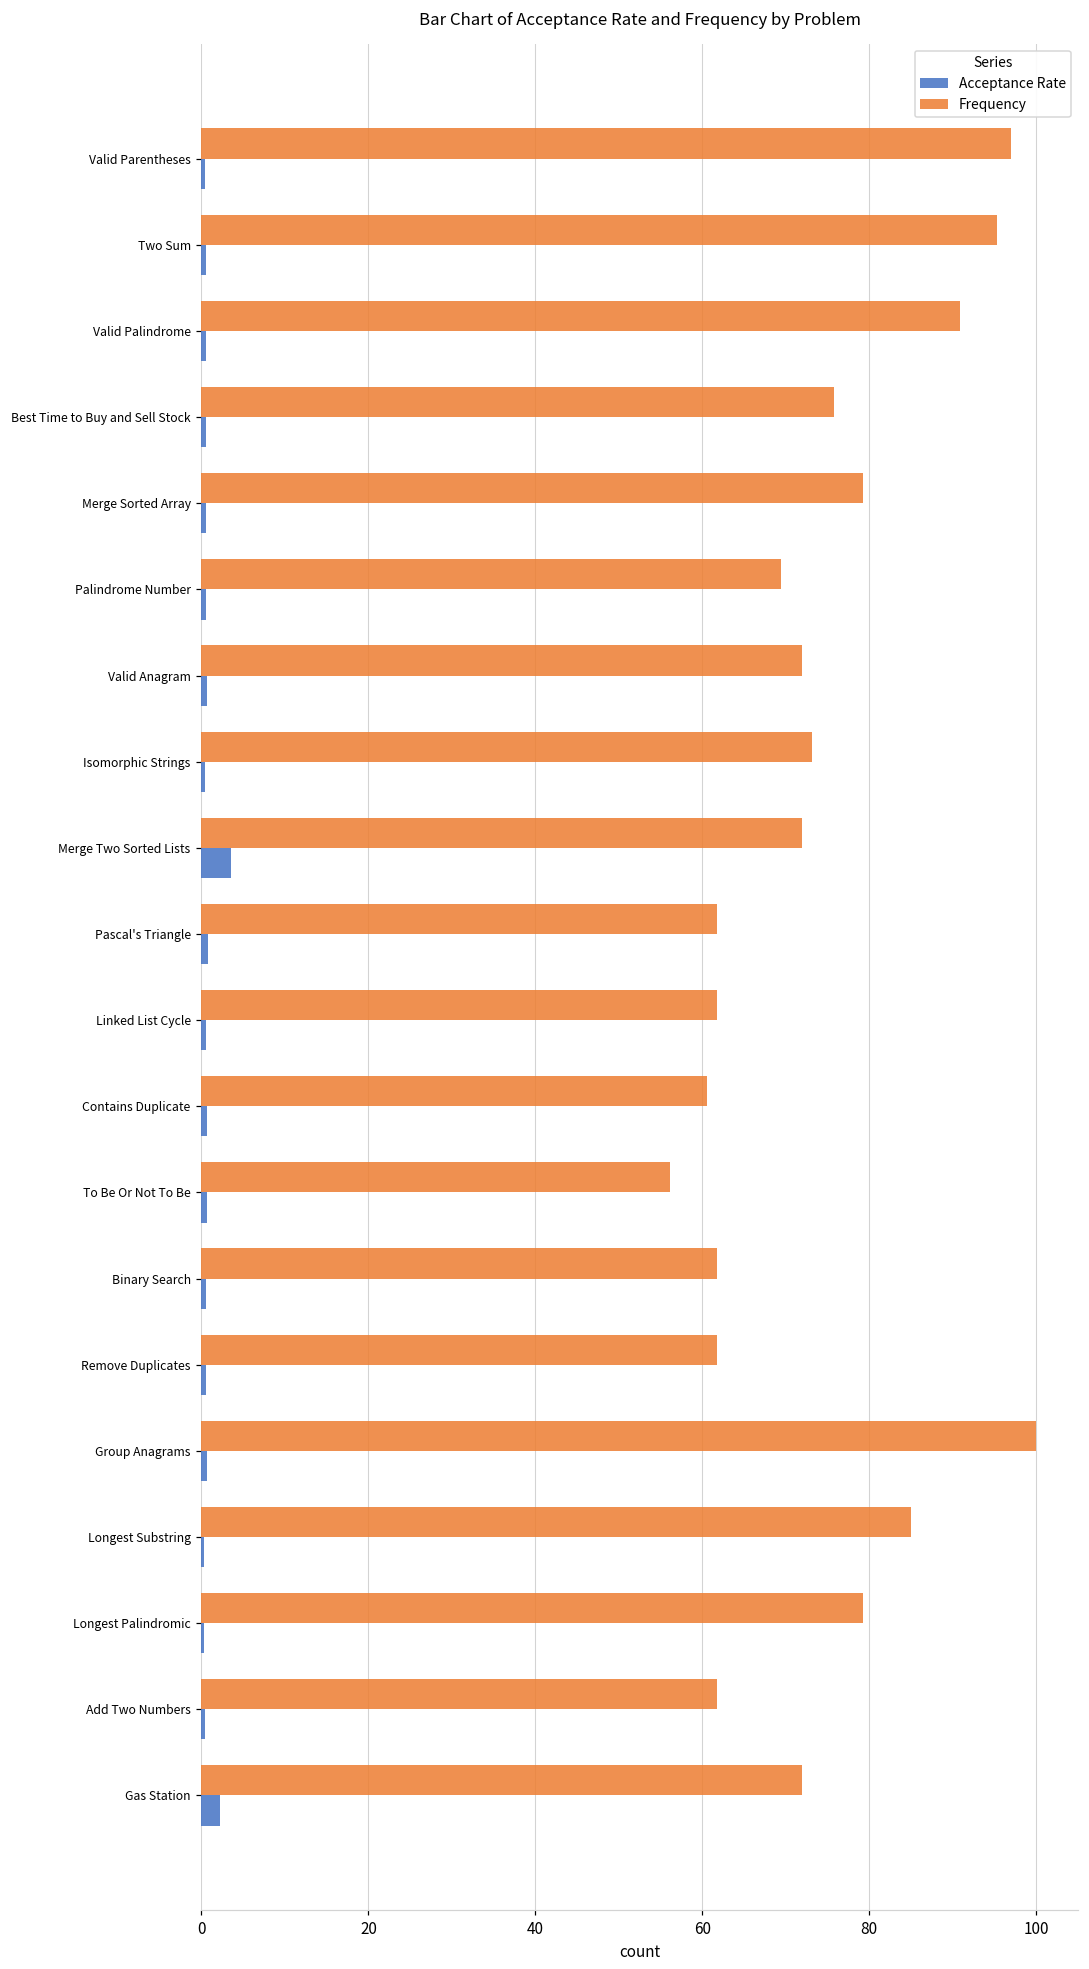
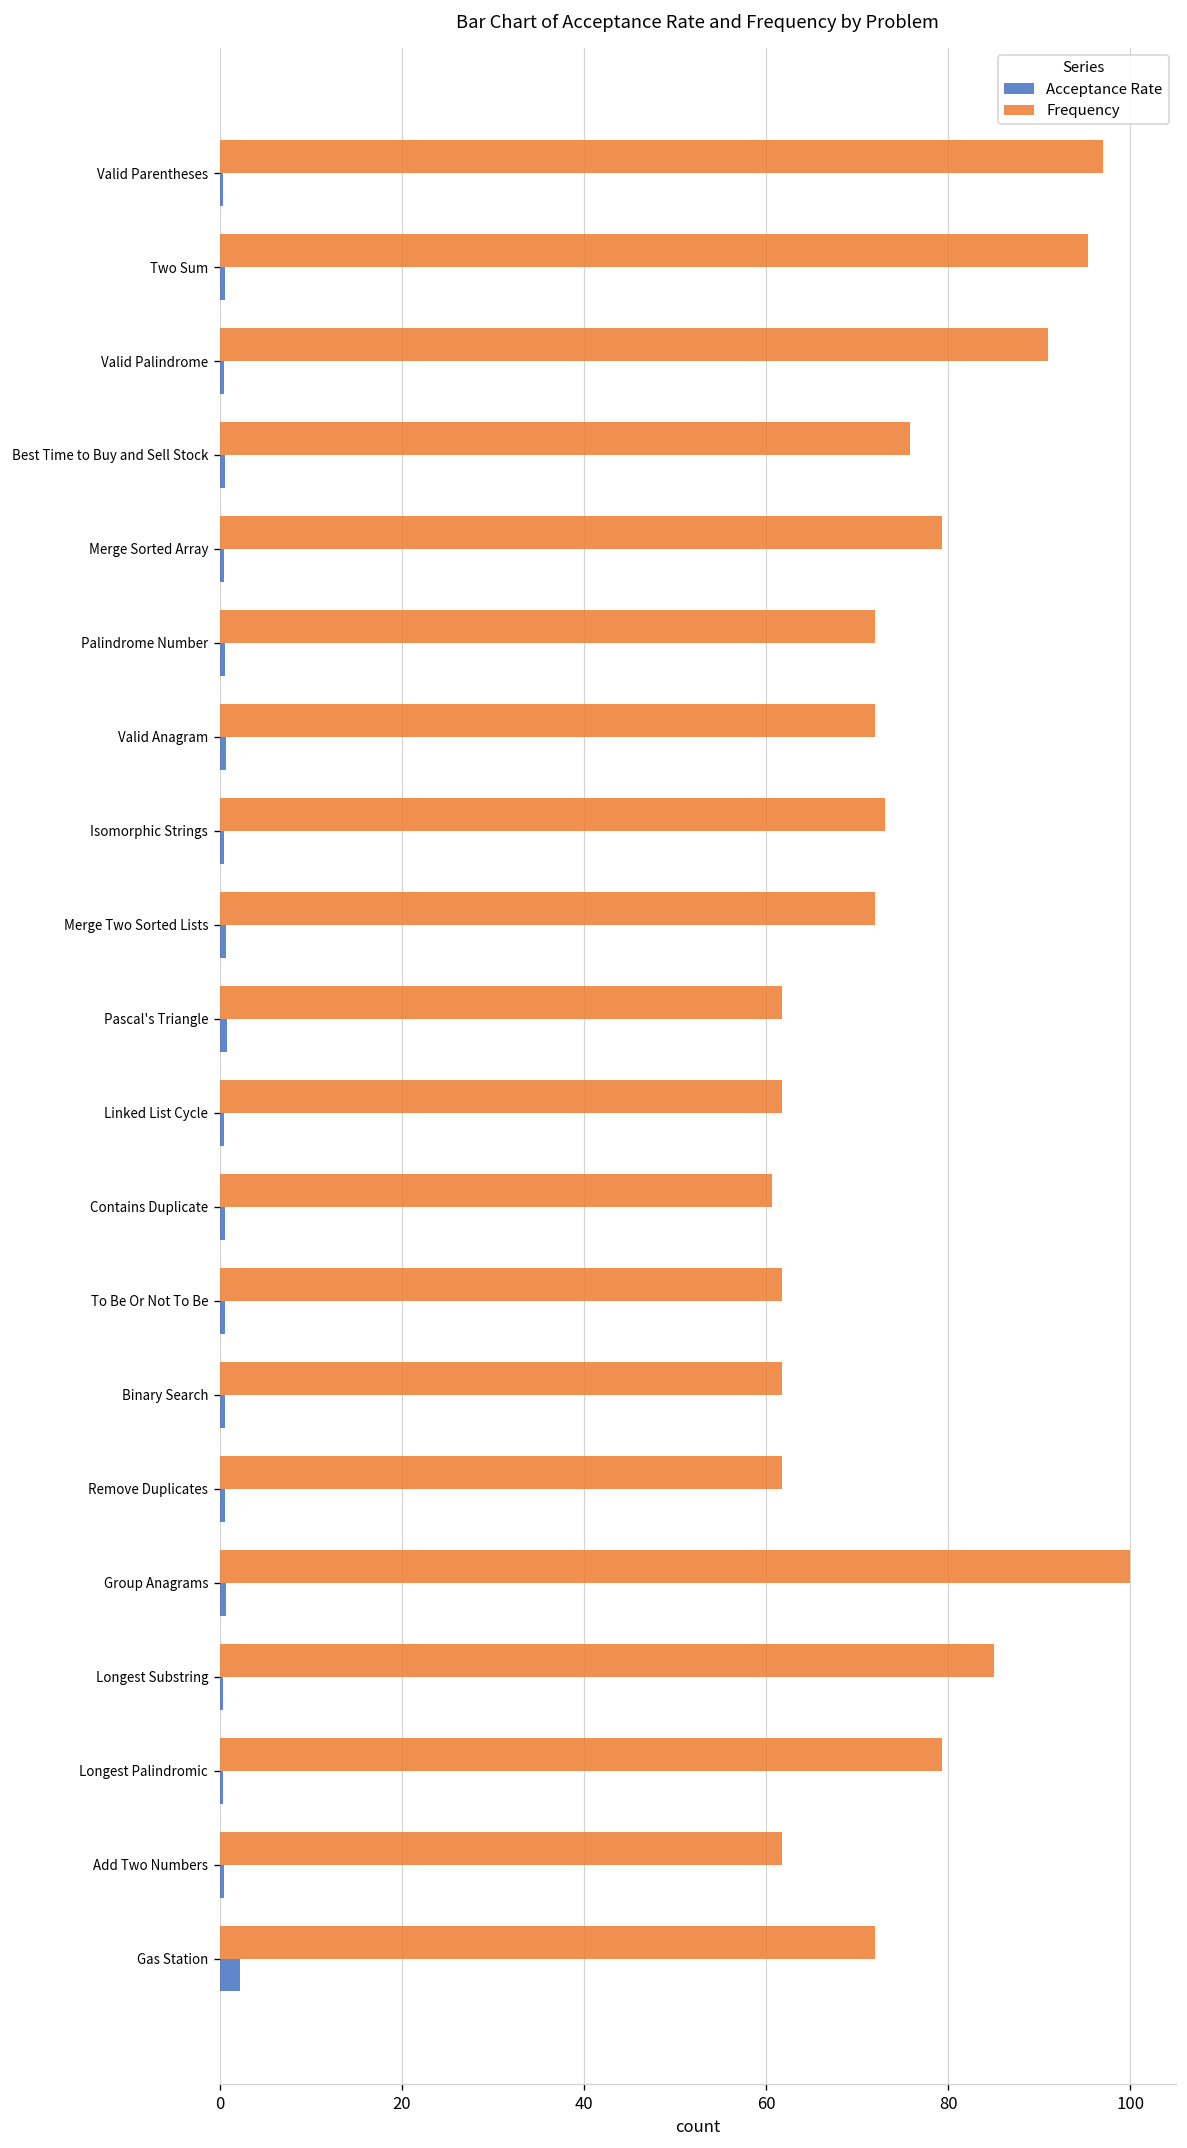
  {
    "Acceptance Rate": {
      "Valid Parentheses": 0,
      "Two Sum": 1,
      "Valid Palindrome": 0,
      "Best Time to Buy and Sell Stock": 1,
      "Merge Sorted Array": 1,
      "Palindrome Number": 1,
      "Valid Anagram": 1,
      "Isomorphic Strings": 0,
-     "Merge Two Sorted Lists": 4,
+     "Merge Two Sorted Lists": 1,
      "Pascal's Triangle": 1,
      "Linked List Cycle": 1,
      "Contains Duplicate": 1,
      "To Be Or Not To Be": 1,
      "Binary Search": 1,
      "Remove Duplicates": 1,
      "Group Anagrams": 1,
      "Longest Substring": 0,
      "Longest Palindromic": 0,
      "Add Two Numbers": 0,
      "Gas Station": 2
    },
    "Frequency": {
      "Valid Parentheses": 97,
      "Two Sum": 95,
      "Valid Palindrome": 91,
      "Best Time to Buy and Sell Stock": 76,
      "Merge Sorted Array": 79,
-     "Palindrome Number": 69,
+     "Palindrome Number": 72,
      "Valid Anagram": 72,
      "Isomorphic Strings": 73,
      "Merge Two Sorted Lists": 72,
      "Pascal's Triangle": 62,
      "Linked List Cycle": 62,
      "Contains Duplicate": 61,
-     "To Be Or Not To Be": 56,
+     "To Be Or Not To Be": 62,
      "Binary Search": 62,
      "Remove Duplicates": 62,
      "Group Anagrams": 100,
      "Longest Substring": 85,
      "Longest Palindromic": 79,
      "Add Two Numbers": 62,
      "Gas Station": 72
    }
  }
